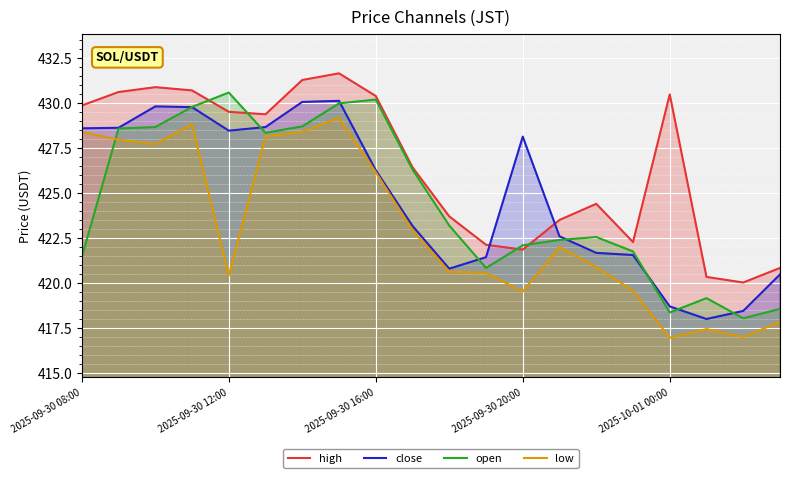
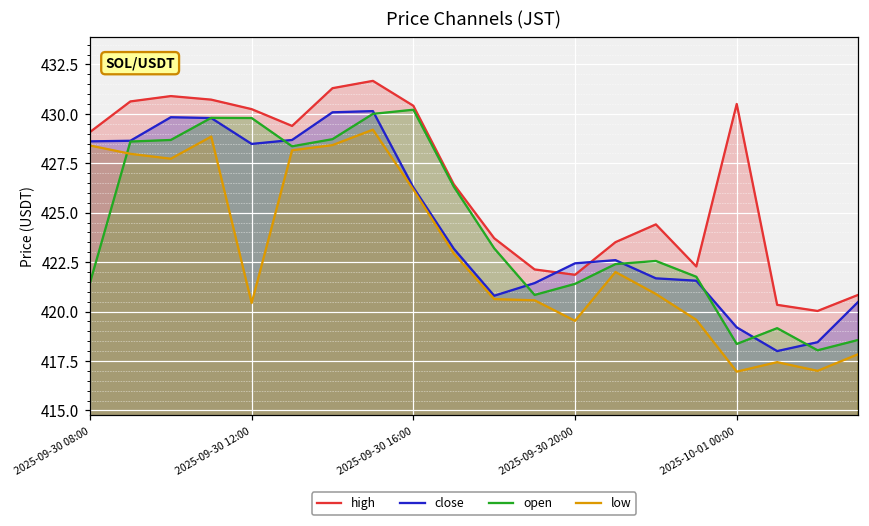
  {
    "high": {
-     "2025-09-30 08:00": 429.9,
-     "2025-09-30 12:00": 429.5,
+     "2025-09-30 08:00": 429.1,
+     "2025-09-30 12:00": 430.2,
      "2025-09-30 16:00": 430.4,
      "2025-09-30 20:00": 421.9,
      "2025-10-01 00:00": 430.5
    },
    "close": {
      "2025-09-30 08:00": 428.6,
      "2025-09-30 12:00": 428.5,
-     "2025-09-30 20:00": 428.2,
-     "2025-10-01 00:00": 418.7
+     "2025-09-30 20:00": 422.4,
+     "2025-10-01 00:00": 419.2
    },
    "open": {
      "2025-09-30 08:00": 421.5,
-     "2025-09-30 12:00": 430.6,
+     "2025-09-30 12:00": 429.8,
      "2025-09-30 16:00": 430.2,
-     "2025-09-30 20:00": 422.1,
+     "2025-09-30 20:00": 421.4,
      "2025-10-01 00:00": 418.4
    },
    "low": {
      "2025-09-30 08:00": 428.4,
      "2025-09-30 12:00": 420.4,
      "2025-09-30 20:00": 419.5,
      "2025-10-01 00:00": 417.0
    }
  }
